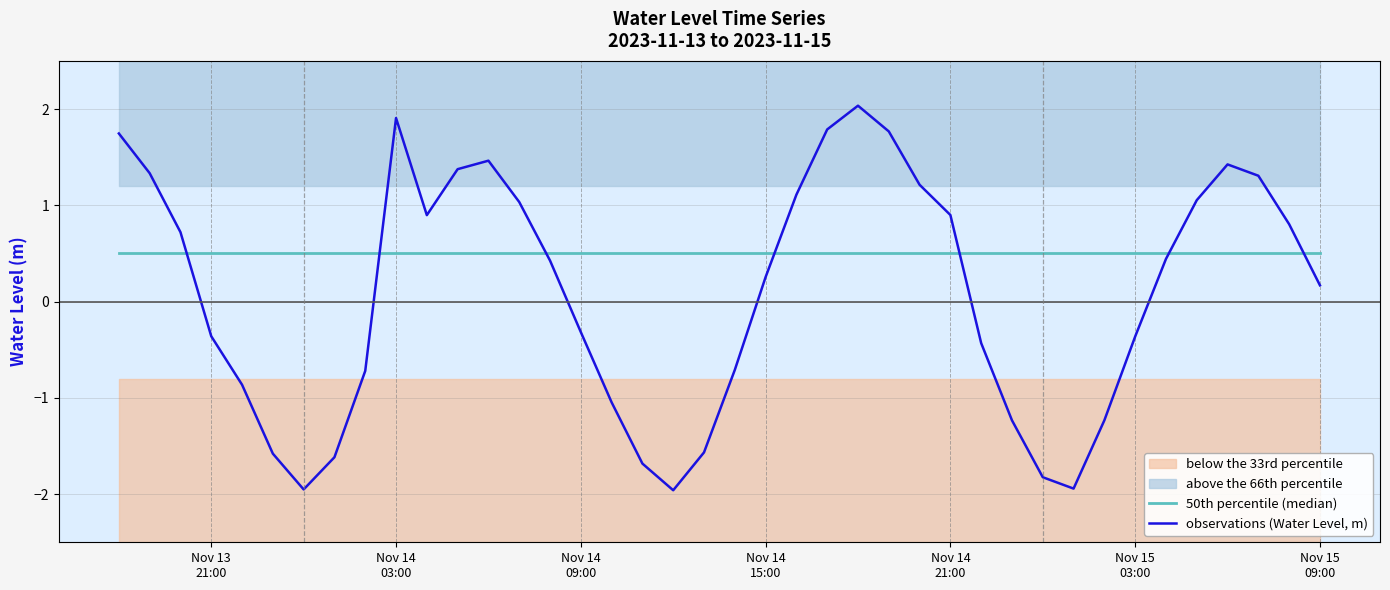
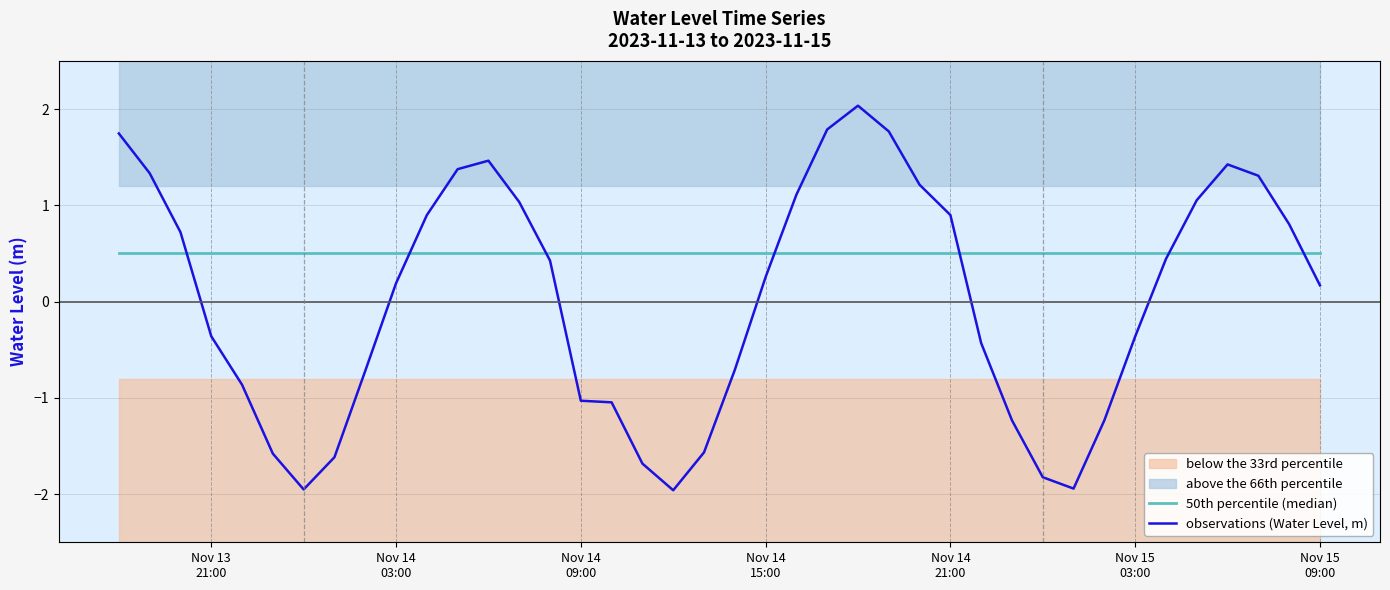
  {
    "50th percentile (median)": {
      "Nov 13 21:00": 0.5,
      "Nov 14 03:00": 0.5,
      "Nov 14 09:00": 0.5,
      "Nov 14 15:00": 0.5,
      "Nov 14 21:00": 0.5,
      "Nov 15 03:00": 0.5,
      "Nov 15 09:00": 0.5
    },
    "below the 33rd percentile": {
      "Nov 13 21:00": -0.8,
      "Nov 14 03:00": -0.8,
      "Nov 14 09:00": -0.8,
      "Nov 14 15:00": -0.8,
      "Nov 14 21:00": -0.8,
      "Nov 15 03:00": -0.8,
      "Nov 15 09:00": -0.8
    },
    "observations (Water Level, m)": {
      "Nov 13 21:00": -0.4,
-     "Nov 14 03:00": 1.9,
-     "Nov 14 09:00": -0.3,
+     "Nov 14 03:00": 0.2,
+     "Nov 14 09:00": -1.0,
      "Nov 14 15:00": 0.3,
      "Nov 14 21:00": 0.9,
      "Nov 15 03:00": -0.4,
      "Nov 15 09:00": 0.2
    },
    "above the 66th percentile": {
      "Nov 13 21:00": 2.5,
      "Nov 14 03:00": 2.5,
      "Nov 14 09:00": 2.5,
      "Nov 14 15:00": 2.5,
      "Nov 14 21:00": 2.5,
      "Nov 15 03:00": 2.5,
      "Nov 15 09:00": 2.5
    }
  }
